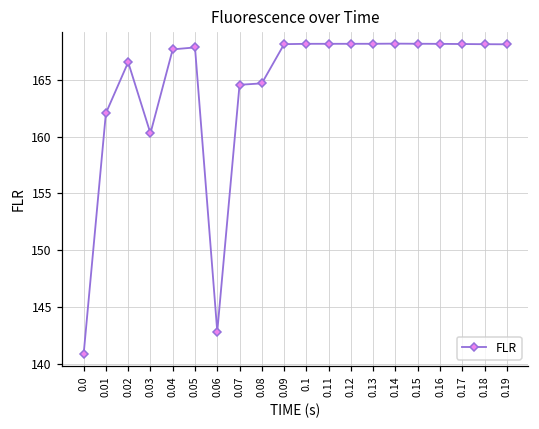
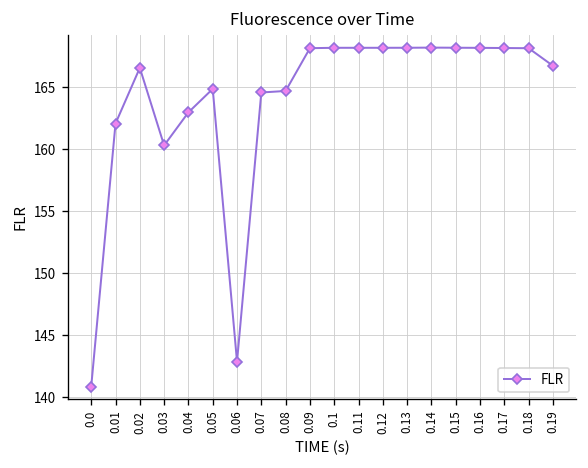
  {
    "0.0": 140.8,
    "0.01": 162.1,
    "0.02": 166.5,
    "0.03": 160.3,
-   "0.04": 167.7,
-   "0.05": 167.8,
+   "0.04": 163.0,
+   "0.05": 164.8,
    "0.06": 142.9,
    "0.07": 164.6,
    "0.08": 164.7,
    "0.09": 168.1,
    "0.1": 168.2,
    "0.11": 168.2,
    "0.12": 168.2,
    "0.13": 168.2,
    "0.14": 168.2,
    "0.15": 168.2,
    "0.16": 168.2,
    "0.17": 168.1,
    "0.18": 168.1,
-   "0.19": 168.1
+   "0.19": 166.7
  }
